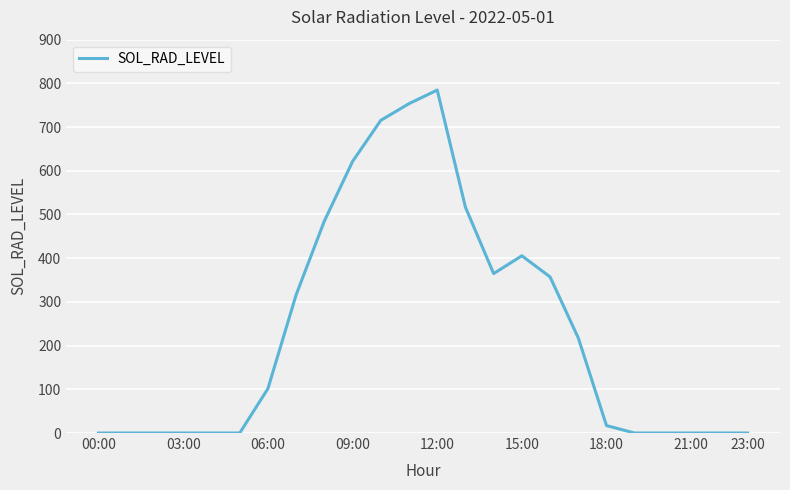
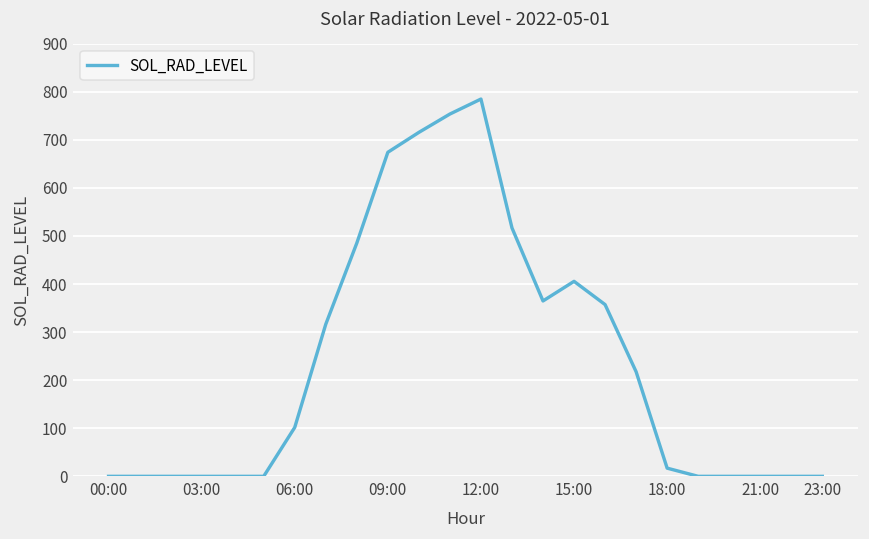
  {
    "00:00": 0,
    "03:00": 0,
    "06:00": 100,
-   "09:00": 620,
+   "09:00": 670,
    "12:00": 780,
    "15:00": 410,
    "18:00": 20,
    "21:00": 0,
    "23:00": 0
  }
